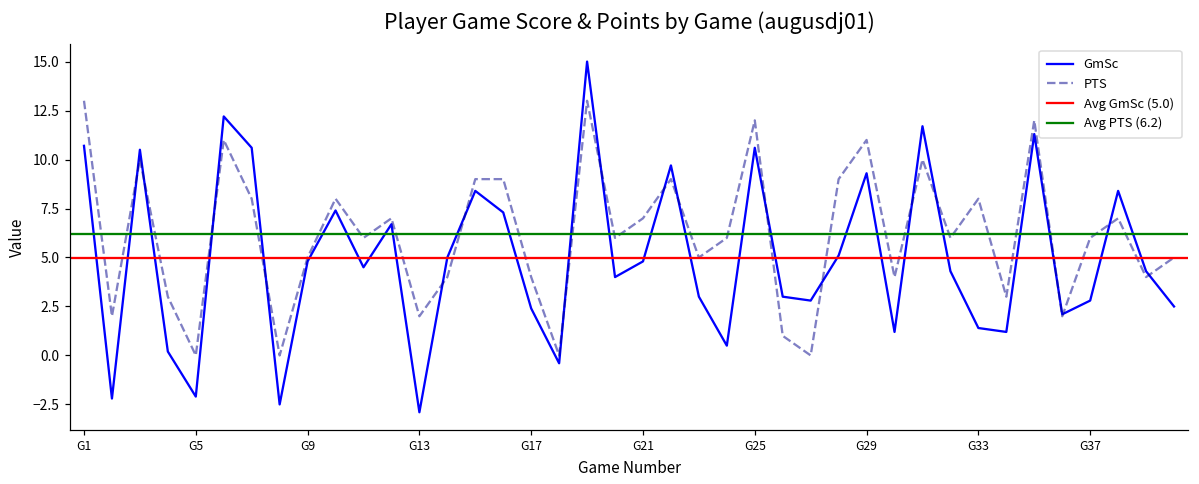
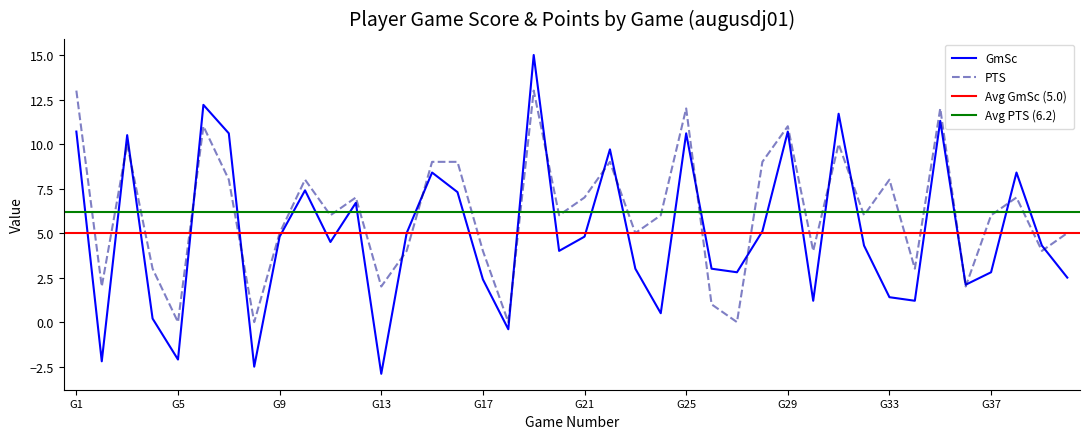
  {
    "GmSc": {
      "G1": 10.7,
      "G5": -2.1,
      "G9": 4.8,
      "G13": -2.9,
      "G17": 2.4,
      "G21": 4.8,
      "G25": 10.6,
-     "G29": 9.3,
+     "G29": 10.7,
      "G33": 1.4,
      "G37": 2.8
    },
    "PTS": {
      "G1": 13.0,
      "G5": 0.0,
      "G9": 5.0,
      "G13": 2.0,
      "G17": 4.0,
      "G21": 7.0,
      "G25": 12.0,
      "G29": 11.0,
      "G33": 8.0,
      "G37": 6.0
    }
  }
